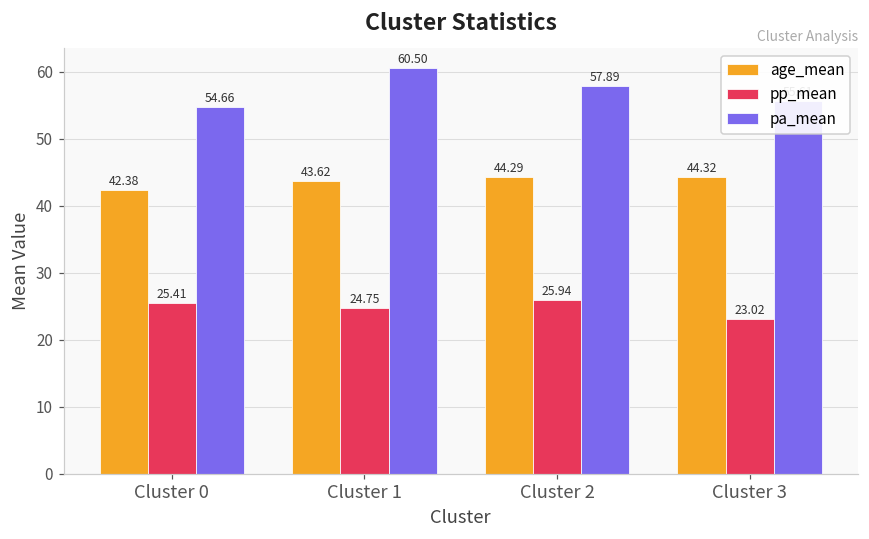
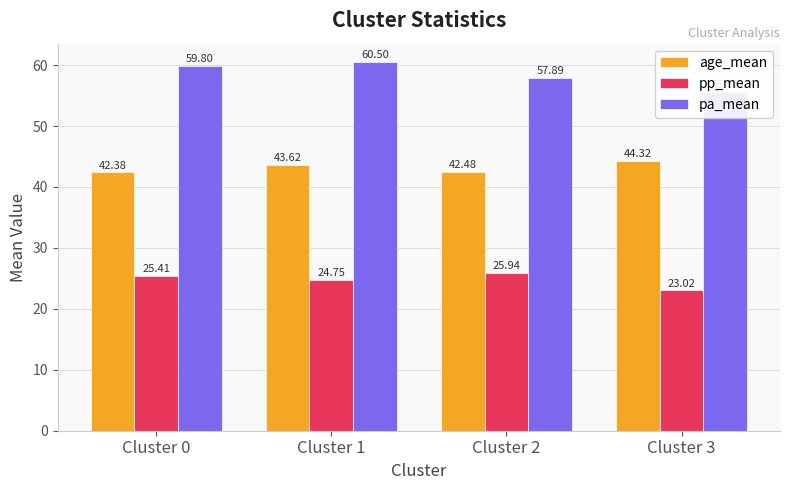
  {
    "age_mean": {
      "Cluster 0": 42.38,
      "Cluster 1": 43.62,
-     "Cluster 2": 44.29,
+     "Cluster 2": 42.48,
      "Cluster 3": 44.32
    },
    "pp_mean": {
      "Cluster 0": 25.41,
      "Cluster 1": 24.75,
      "Cluster 2": 25.94,
      "Cluster 3": 23.02
    },
    "pa_mean": {
-     "Cluster 0": 54.66,
+     "Cluster 0": 59.80,
      "Cluster 1": 60.50,
      "Cluster 2": 57.89
    }
  }
